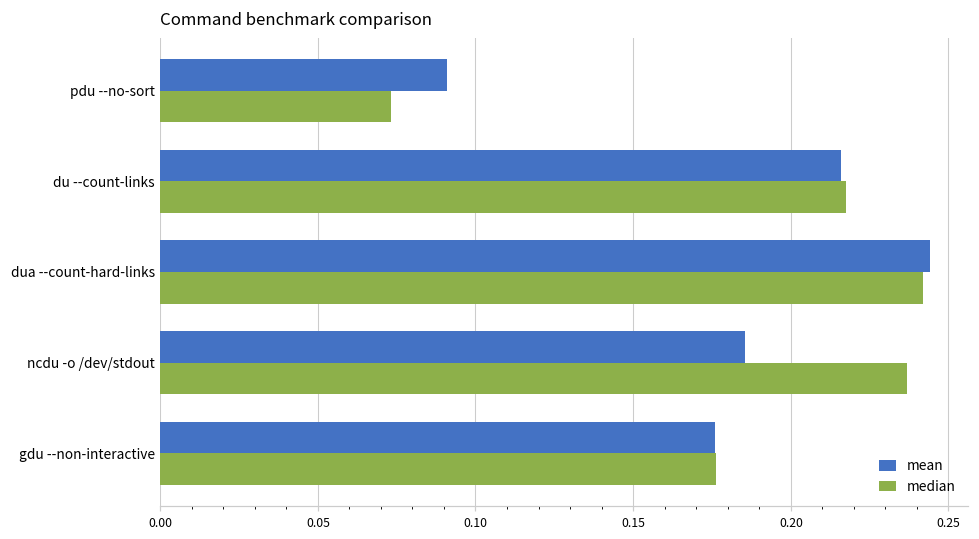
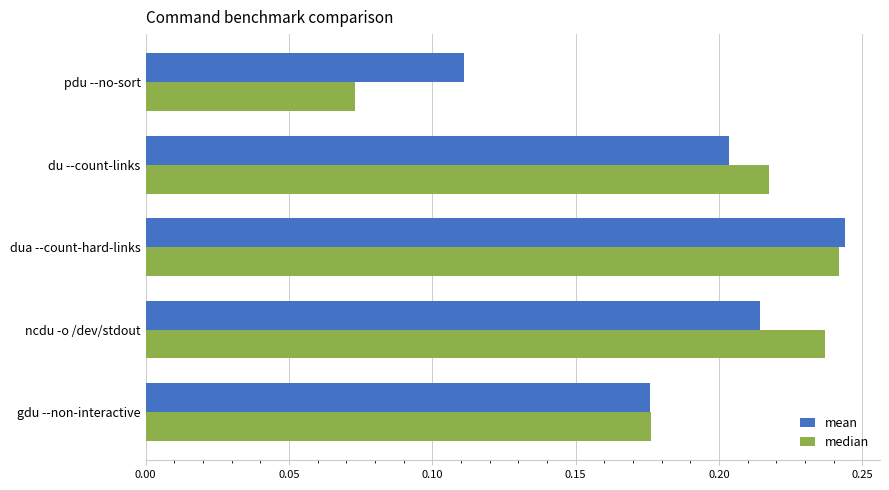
  {
    "mean": {
-     "pdu --no-sort": 0.091,
-     "du --count-links": 0.216,
+     "pdu --no-sort": 0.111,
+     "du --count-links": 0.204,
      "dua --count-hard-links": 0.244,
-     "ncdu -o /dev/stdout": 0.186,
+     "ncdu -o /dev/stdout": 0.214,
      "gdu --non-interactive": 0.176
    },
    "median": {
      "pdu --no-sort": 0.073,
      "du --count-links": 0.218,
      "dua --count-hard-links": 0.242,
      "ncdu -o /dev/stdout": 0.237,
      "gdu --non-interactive": 0.176
    }
  }
